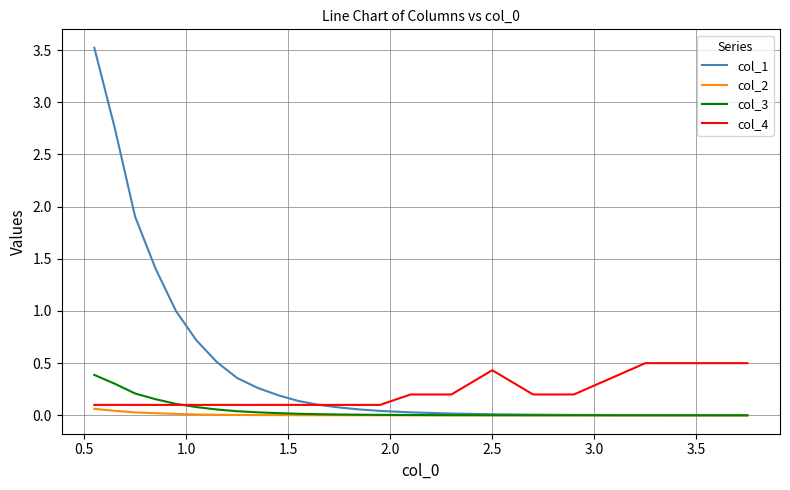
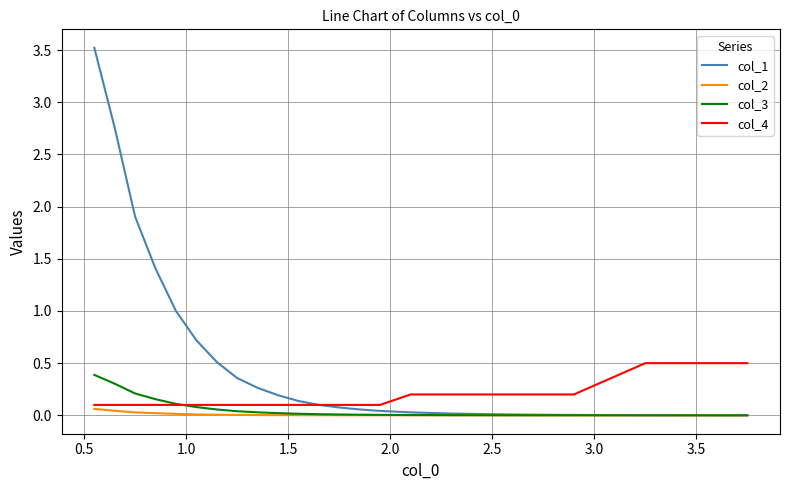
  {
    "col_4": {
-     "2.5": 0.43
+     "2.5": 0.20
    }
  }
